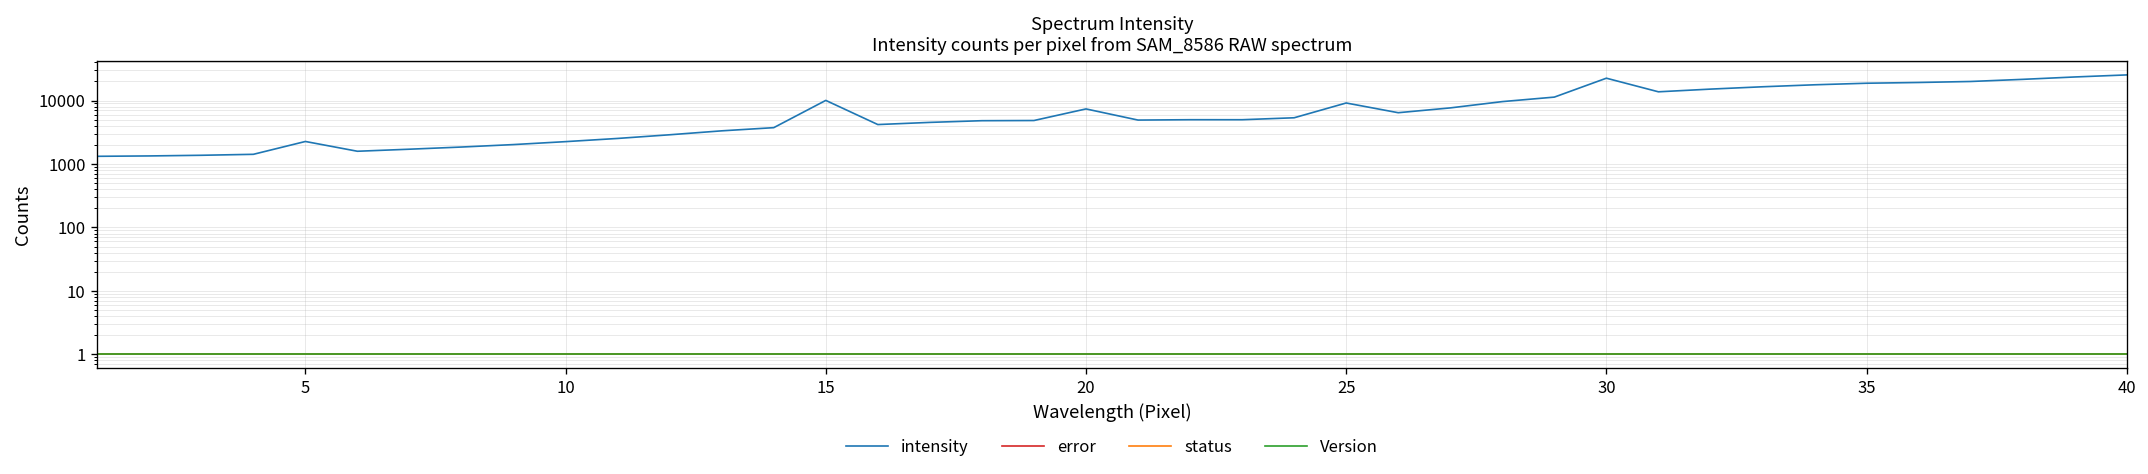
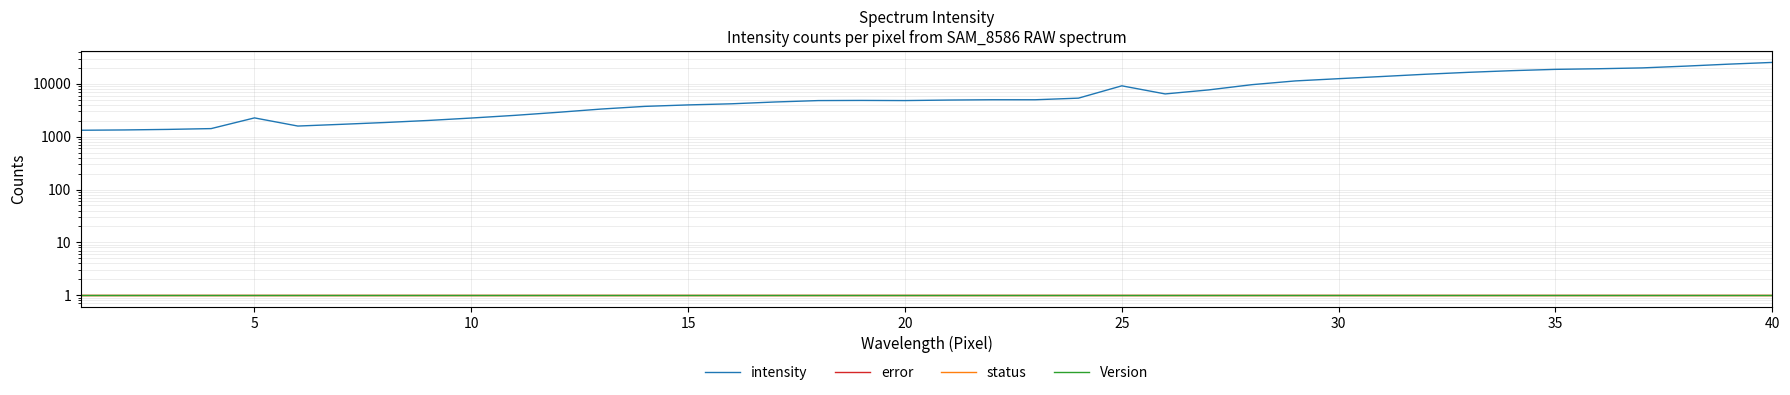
  {
    "intensity": {
      "5": 2300,
      "10": 2300,
-     "15": 10000,
-     "20": 7000,
+     "15": 4000,
+     "20": 5000,
      "25": 9000,
-     "30": 23000,
+     "30": 13000,
      "35": 19000,
      "40": 30000
    },
    "Version": {
      "5": 1,
      "10": 1,
      "15": 1,
      "20": 1,
      "25": 1,
      "30": 1,
      "35": 1,
      "40": 1
    }
  }
